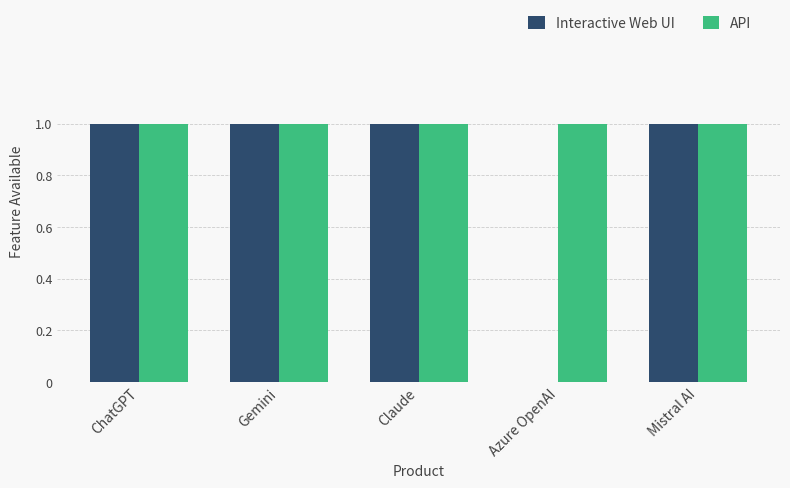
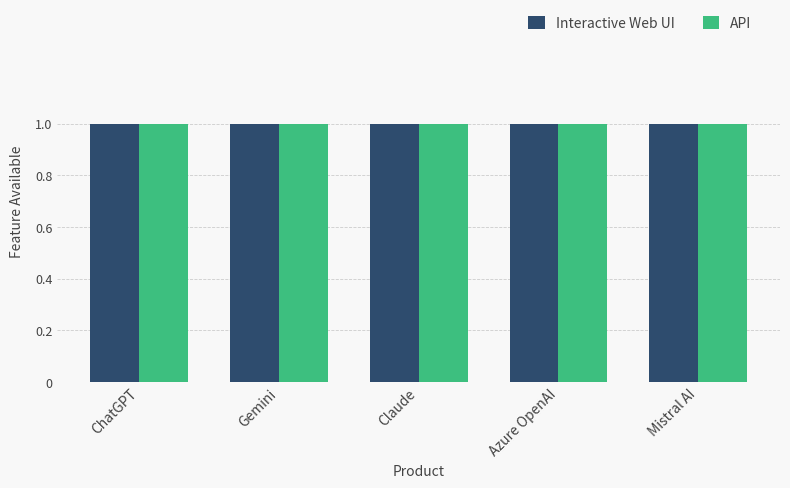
  {
    "Interactive Web UI": {
      "ChatGPT": 1,
      "Gemini": 1,
      "Claude": 1,
-     "Azure OpenAI": 0,
+     "Azure OpenAI": 1,
      "Mistral AI": 1
    },
    "API": {
      "ChatGPT": 1,
      "Gemini": 1,
      "Claude": 1,
      "Azure OpenAI": 1,
      "Mistral AI": 1
    }
  }
